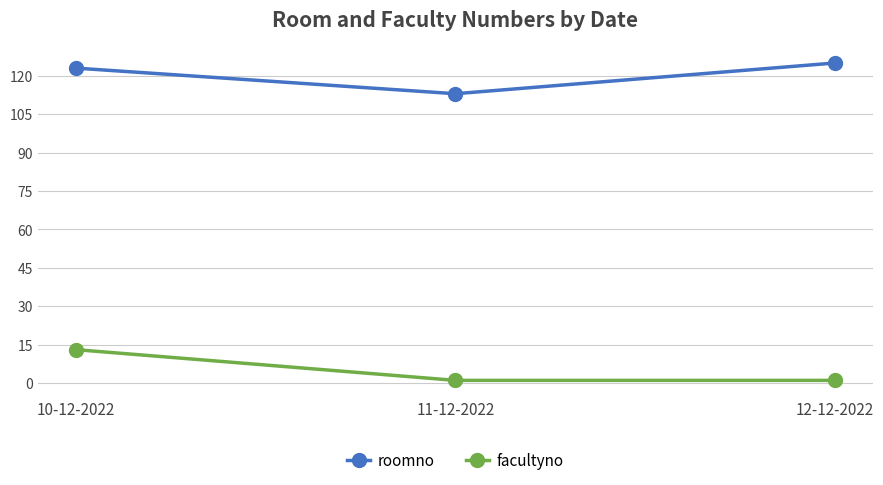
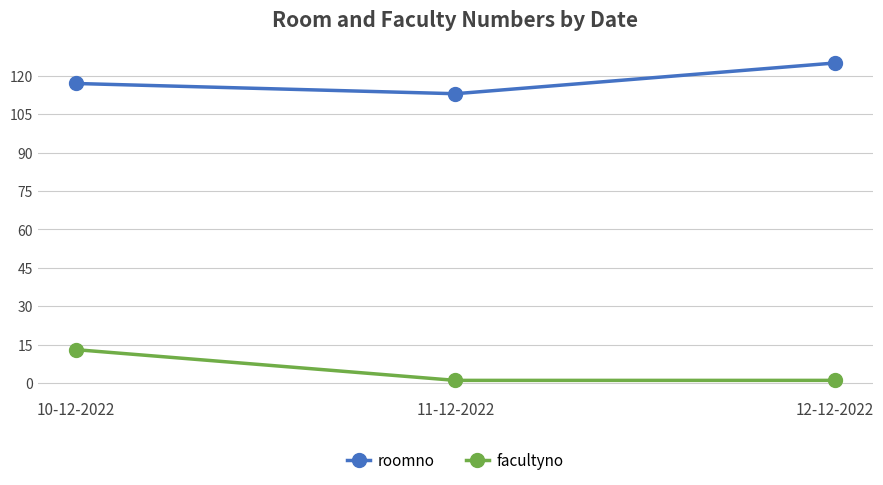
  {
    "roomno": {
-     "10-12-2022": 123,
+     "10-12-2022": 117,
      "11-12-2022": 113,
      "12-12-2022": 125
    },
    "facultyno": {
      "10-12-2022": 13,
      "11-12-2022": 1,
      "12-12-2022": 1
    }
  }
